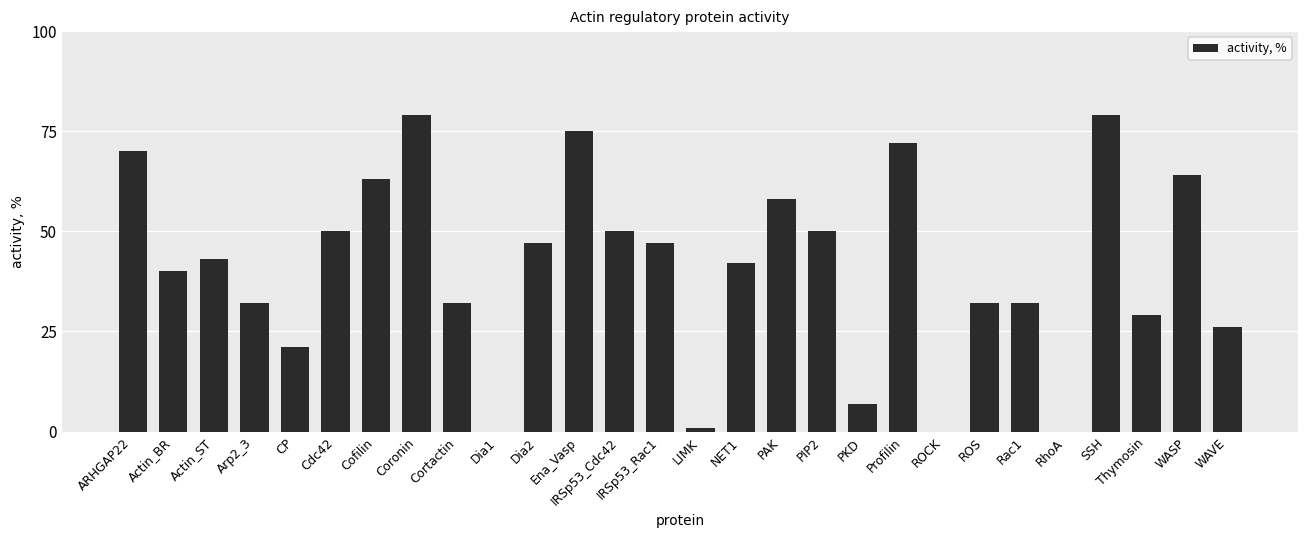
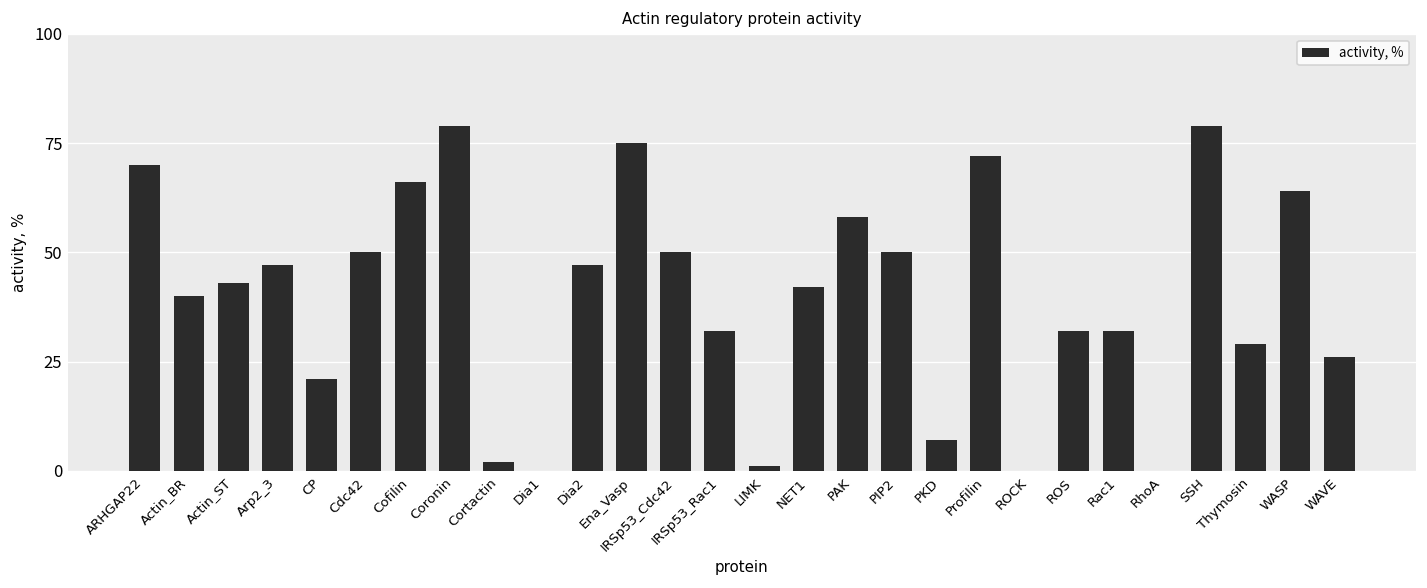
  {
    "ARHGAP22": 70,
    "Actin_BR": 40,
    "Actin_ST": 43,
-   "Arp2_3": 32,
+   "Arp2_3": 47,
    "CP": 21,
    "Cdc42": 50,
-   "Cofilin": 63,
+   "Cofilin": 66,
    "Coronin": 79,
-   "Cortactin": 32,
+   "Cortactin": 2,
    "Dia1": 0,
    "Dia2": 47,
    "Ena_Vasp": 75,
    "IRSp53_Cdc42": 50,
-   "IRSp53_Rac1": 47,
+   "IRSp53_Rac1": 32,
    "LIMK": 1,
    "NET1": 42,
    "PAK": 58,
    "PIP2": 50,
    "PKD": 7,
    "Profilin": 72,
    "ROCK": 0,
    "ROS": 32,
    "Rac1": 32,
    "RhoA": 0,
    "SSH": 79,
    "Thymosin": 29,
    "WASP": 64,
    "WAVE": 26
  }
